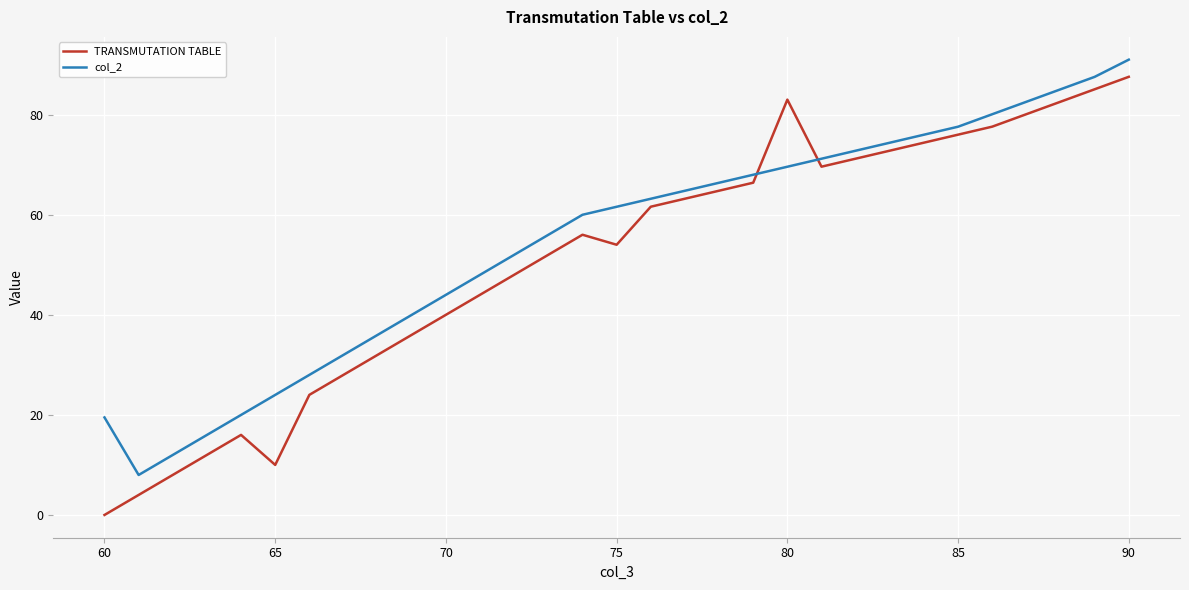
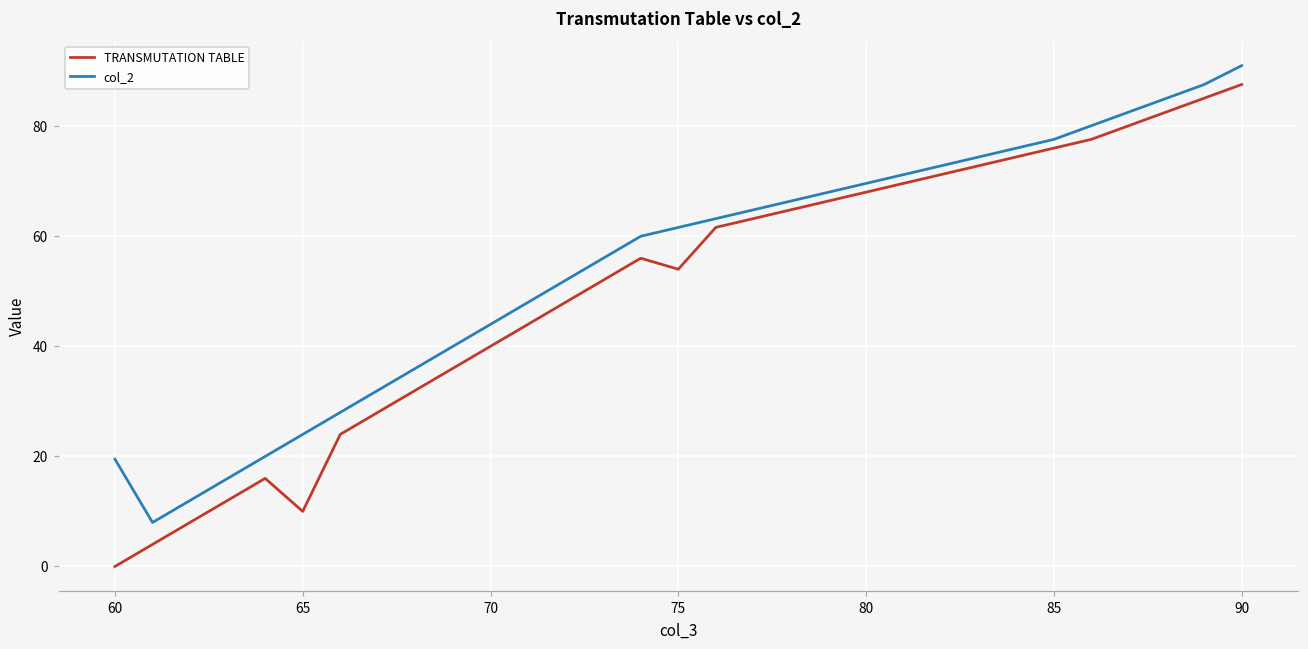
  {
    "TRANSMUTATION TABLE": {
      "60": 0,
      "65": 10,
      "70": 40,
      "75": 54,
-     "80": 83,
+     "80": 68,
      "85": 76,
      "90": 88
    },
    "col_2": {
      "60": 19,
      "65": 24,
      "70": 44,
      "75": 62,
      "80": 70,
      "85": 78,
      "90": 91
    }
  }
